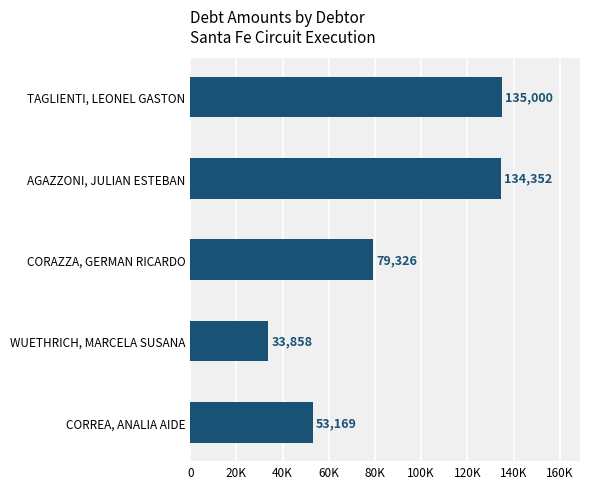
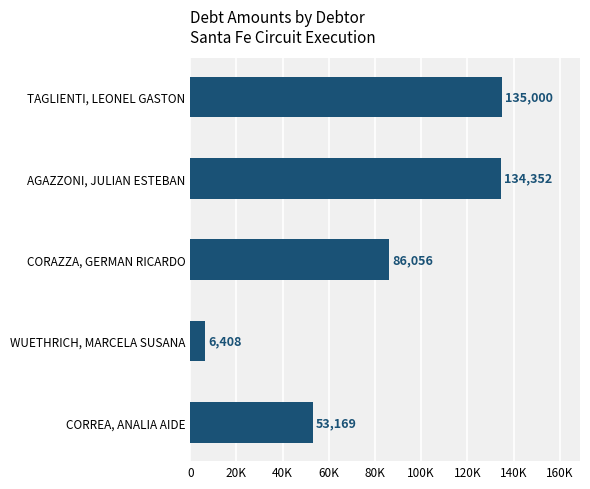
  {
    "TAGLIENTI, LEONEL GASTON": "135,000",
    "AGAZZONI, JULIAN ESTEBAN": "134,352",
-   "CORAZZA, GERMAN RICARDO": "79,326",
-   "WUETHRICH, MARCELA SUSANA": "33,858",
+   "CORAZZA, GERMAN RICARDO": "86,056",
+   "WUETHRICH, MARCELA SUSANA": "6,408",
    "CORREA, ANALIA AIDE": "53,169"
  }
